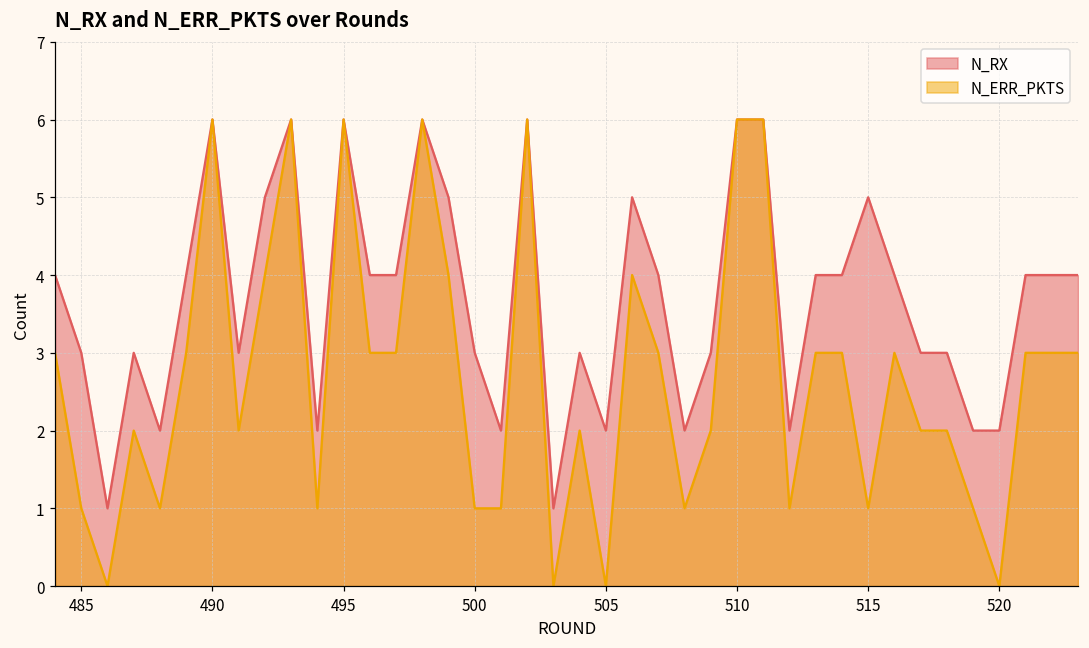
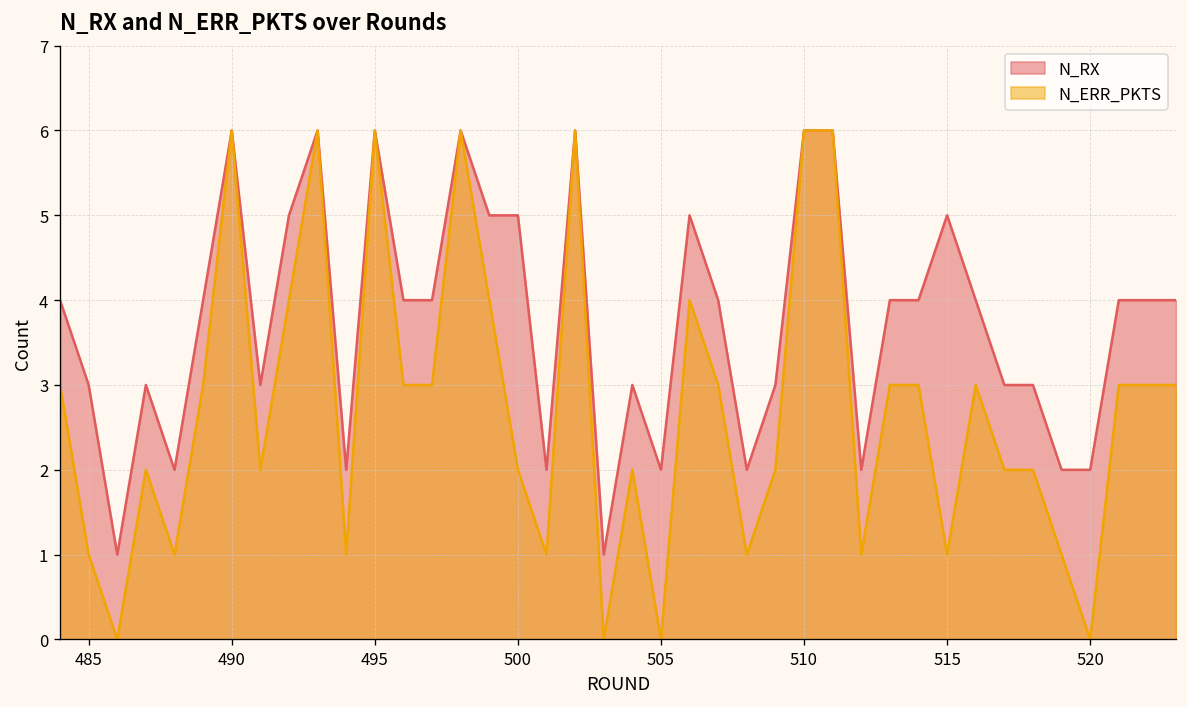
  {
    "N_RX": {
      "485": 3,
-     "500": 3,
+     "500": 5,
      "505": 2,
      "515": 5,
      "520": 2
    },
    "N_ERR_PKTS": {
      "485": 1,
-     "500": 1,
+     "500": 2,
      "505": 0,
      "515": 1,
      "520": 0
    }
  }
